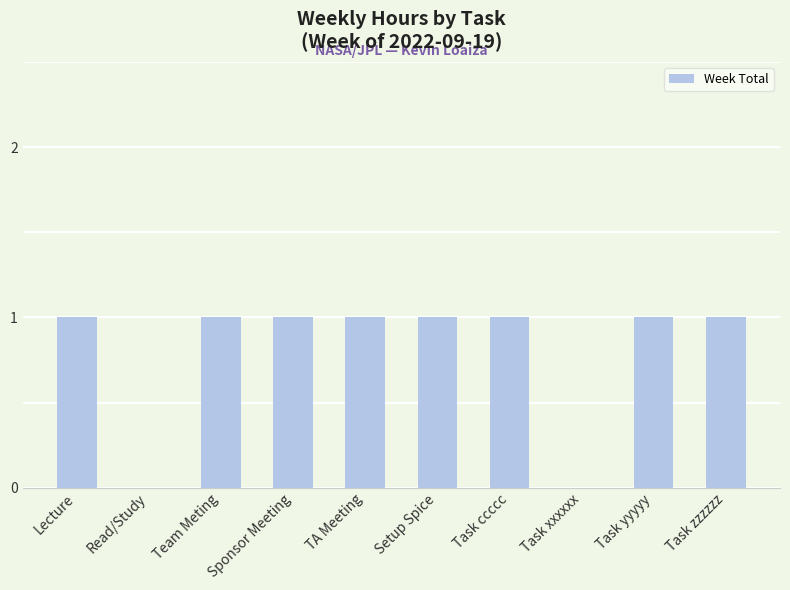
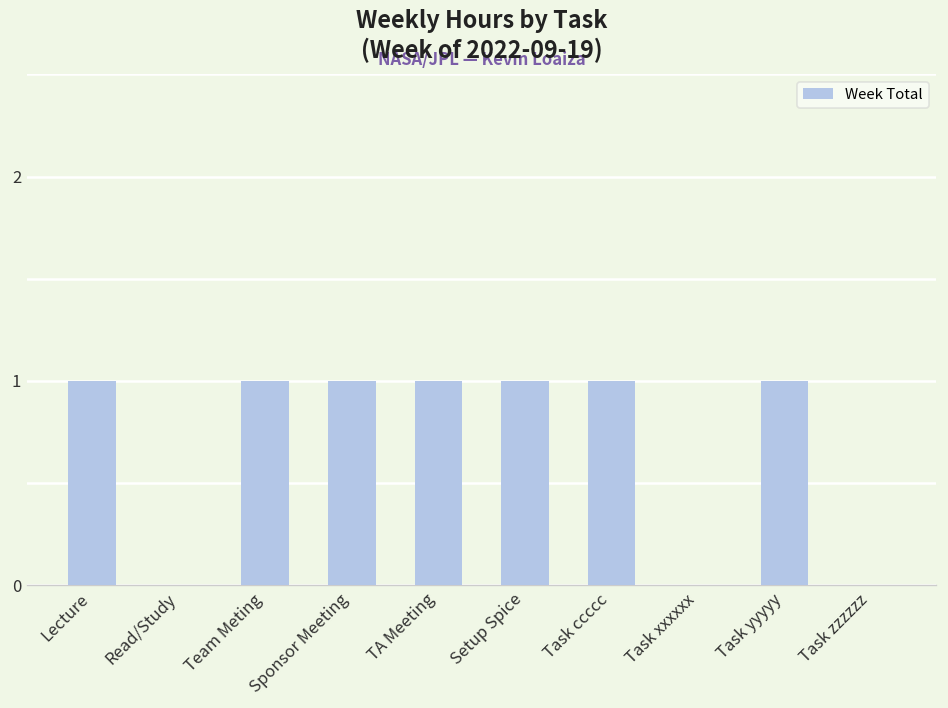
  {
    "Lecture": 1,
    "Read/Study": 0,
    "Team Meting": 1,
    "Sponsor Meeting": 1,
    "TA Meeting": 1,
    "Setup Spice": 1,
    "Task ccccc": 1,
    "Task xxxxxx": 0,
    "Task yyyyy": 1,
-   "Task zzzzzz": 1
+   "Task zzzzzz": 0
  }
